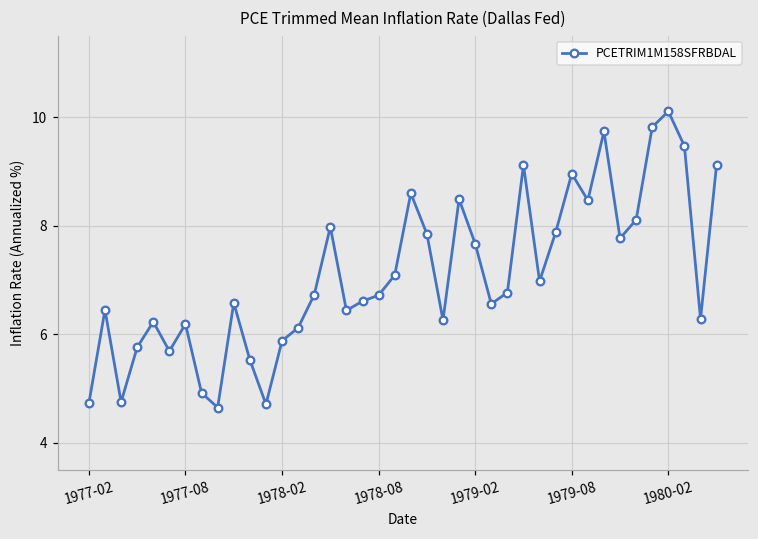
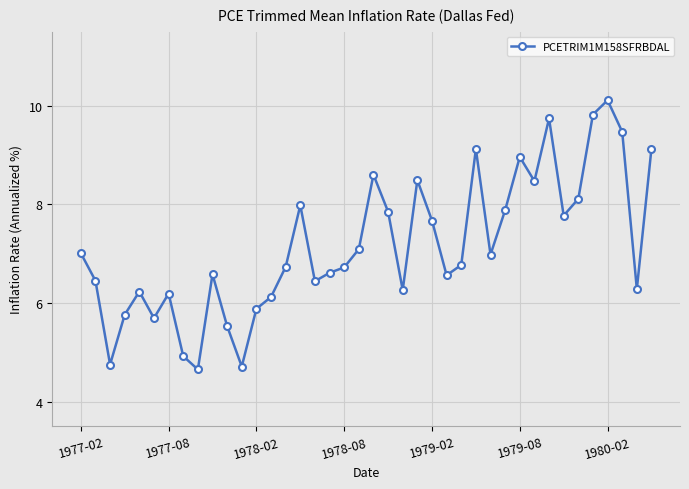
  {
-   "1977-02": 4.7,
+   "1977-02": 7.0,
    "1978-02": 5.9,
    "1979-02": 7.7,
    "1980-02": 10.1
  }
